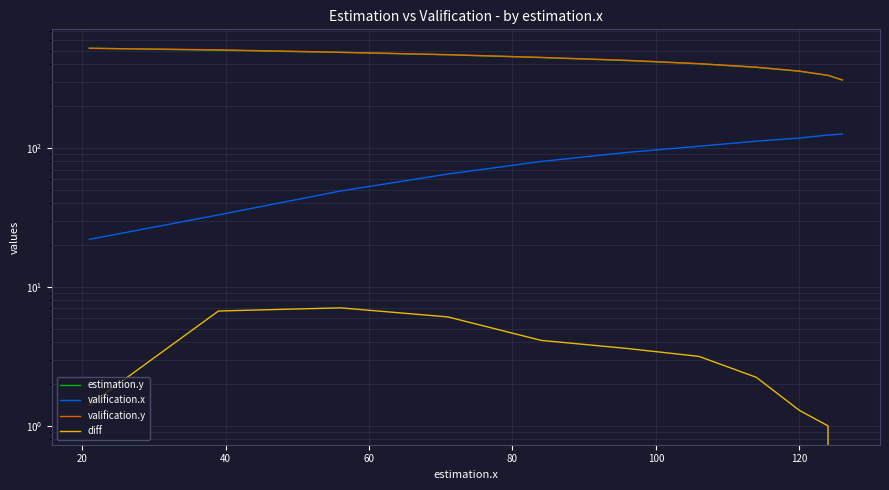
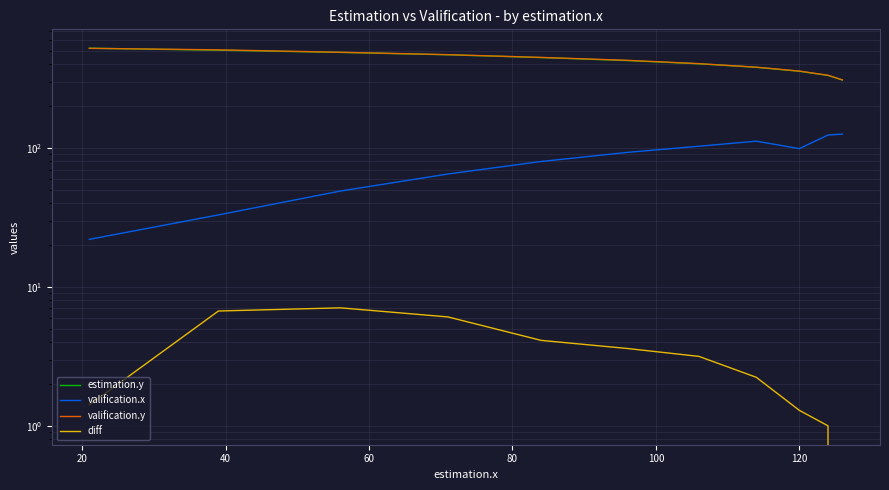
  {
    "valification.x": {
-     "120": 120
+     "120": 100
    },
    "diff": {
      "120": 1.3
    }
  }
